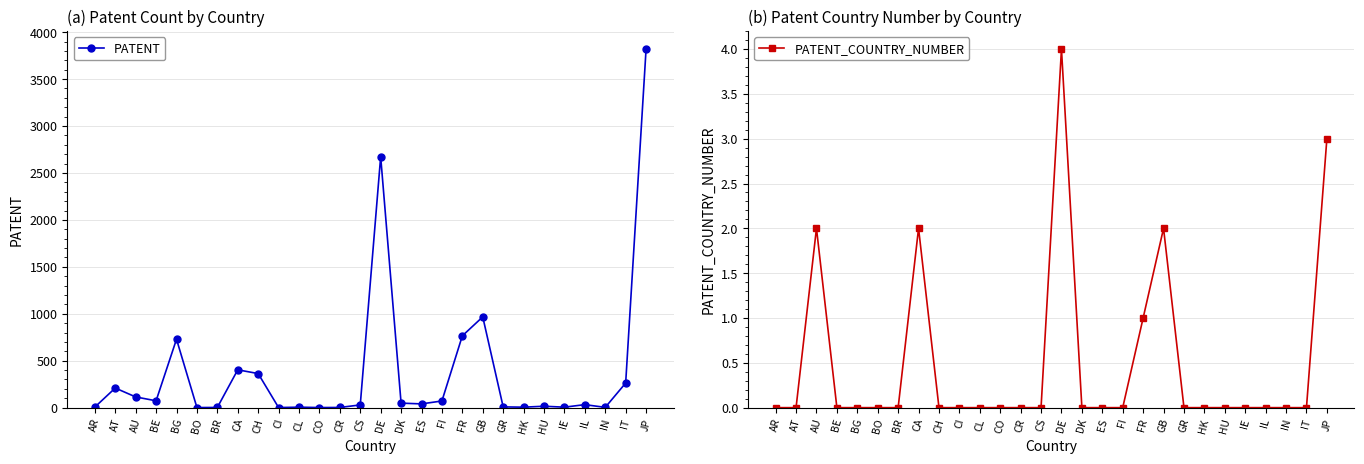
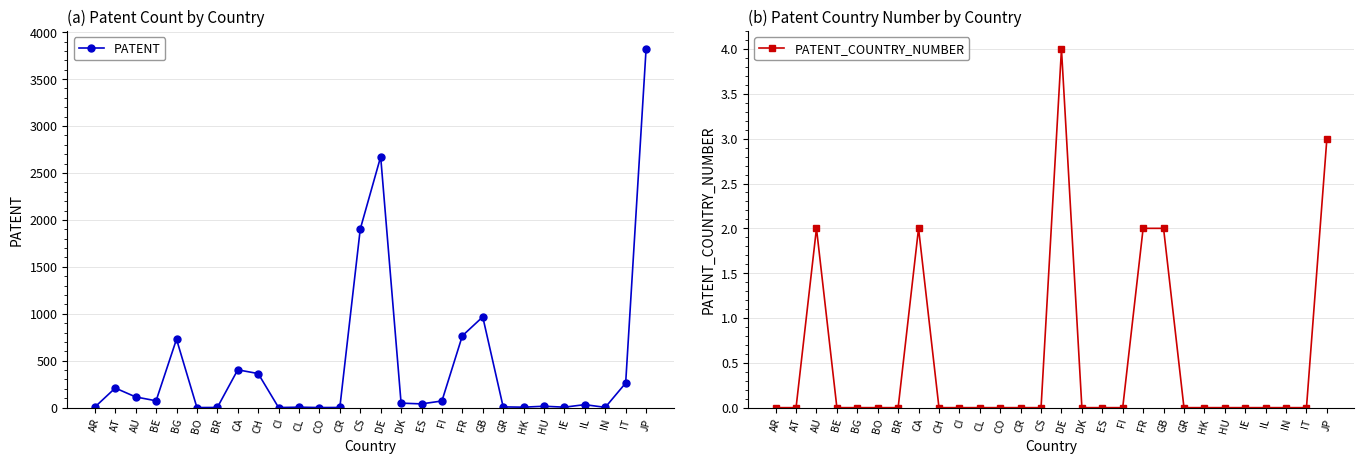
  {
    "(a) Patent Count by Country": {
      "AR": 0,
      "AT": 200,
      "AU": 100,
      "BE": 100,
      "BG": 700,
      "BO": 0,
      "BR": 0,
      "CA": 400,
      "CH": 400,
      "CI": 0,
      "CL": 0,
      "CO": 0,
      "CR": 0,
-     "CS": 0,
+     "CS": 1900,
      "DE": 2700,
      "DK": 0,
      "ES": 0,
      "FI": 100,
      "FR": 800,
      "GB": 1000,
      "GR": 0,
      "HK": 0,
      "HU": 0,
      "IE": 0,
      "IL": 0,
      "IN": 0,
      "IT": 300,
      "JP": 3800
    },
    "(b) Patent Country Number by Country": {
      "AR": 0,
      "AT": 0,
      "AU": 2,
      "BE": 0,
      "BG": 0,
      "BO": 0,
      "BR": 0,
      "CA": 2,
      "CH": 0,
      "CI": 0,
      "CL": 0,
      "CO": 0,
      "CR": 0,
      "CS": 0,
      "DE": 4,
      "DK": 0,
      "ES": 0,
      "FI": 0,
-     "FR": 1,
+     "FR": 2,
      "GB": 2,
      "GR": 0,
      "HK": 0,
      "HU": 0,
      "IE": 0,
      "IL": 0,
      "IN": 0,
      "IT": 0,
      "JP": 3
    }
  }
